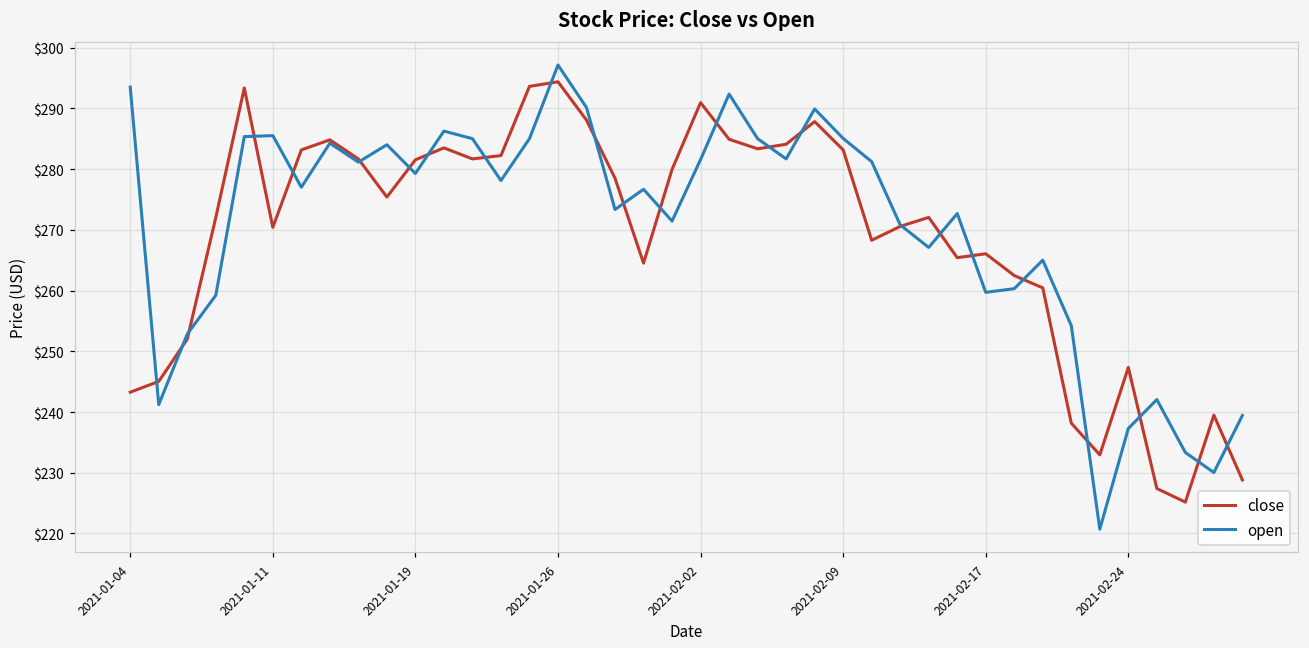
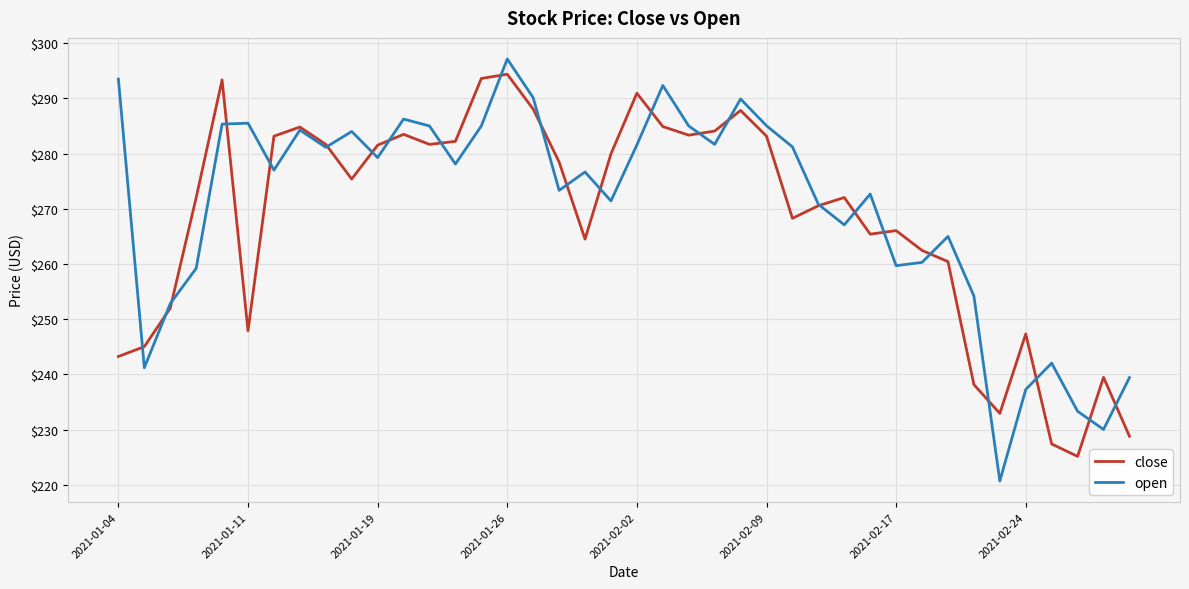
  {
    "close": {
      "2021-01-04": "$243",
-     "2021-01-11": "$270",
+     "2021-01-11": "$248",
      "2021-01-19": "$282",
      "2021-01-26": "$294",
      "2021-02-02": "$291",
      "2021-02-09": "$283",
      "2021-02-17": "$266",
      "2021-02-24": "$247"
    },
    "open": {
      "2021-01-04": "$293",
      "2021-01-11": "$286",
      "2021-01-19": "$279",
      "2021-01-26": "$297",
      "2021-02-02": "$282",
      "2021-02-09": "$285",
      "2021-02-17": "$260",
      "2021-02-24": "$237"
    }
  }
